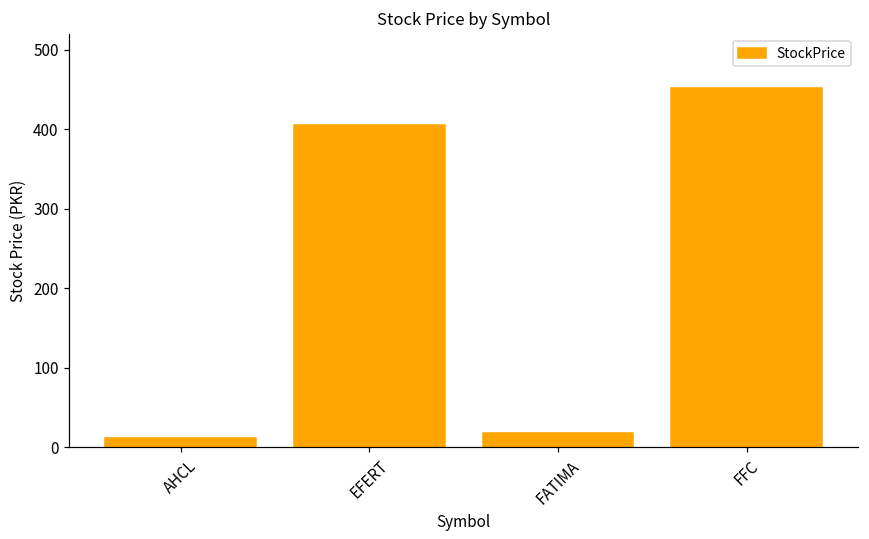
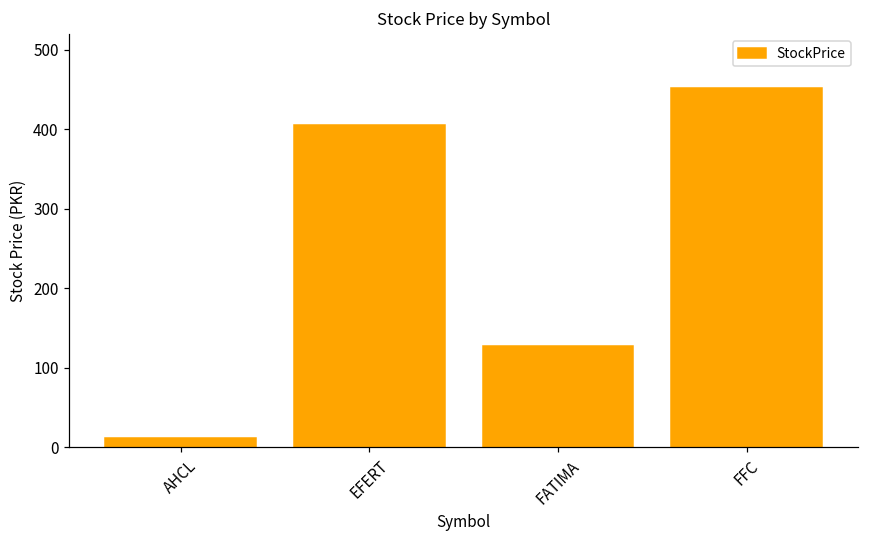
  {
    "AHCL": 10,
    "EFERT": 410,
-   "FATIMA": 20,
+   "FATIMA": 130,
    "FFC": 450
  }
